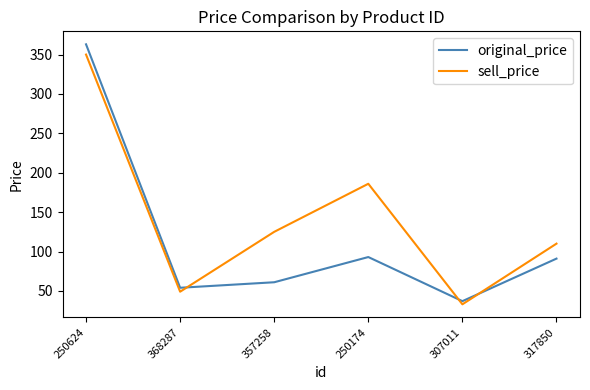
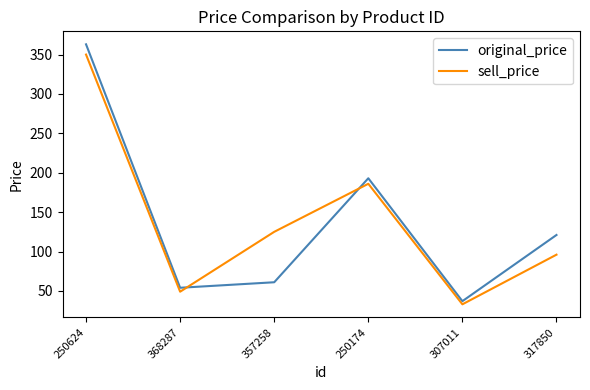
  {
    "original_price": {
      "250624": 360,
      "368287": 50,
      "357258": 60,
-     "250174": 90,
+     "250174": 190,
      "307011": 40,
-     "317850": 90
+     "317850": 120
    },
    "sell_price": {
      "250624": 350,
      "368287": 50,
      "357258": 130,
      "250174": 190,
      "307011": 30,
-     "317850": 110
+     "317850": 100
    }
  }
